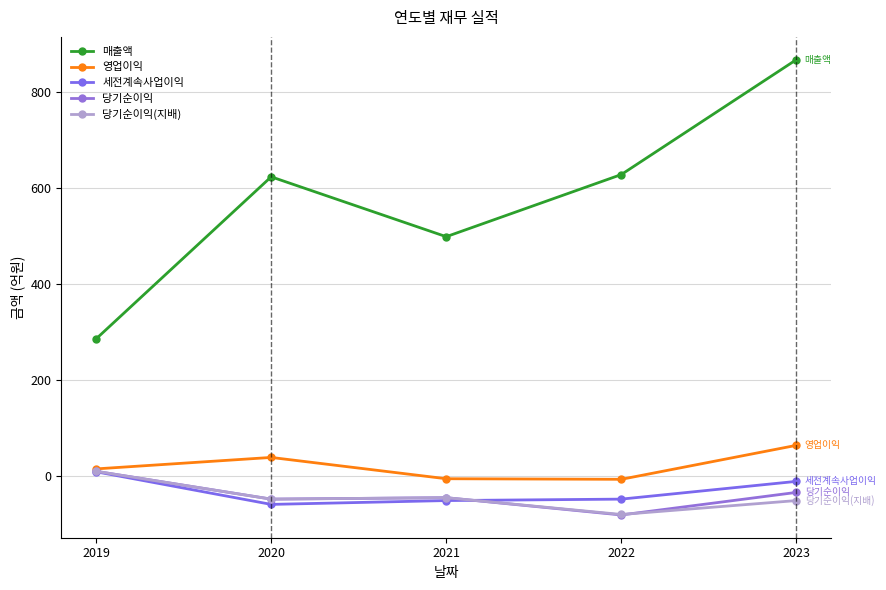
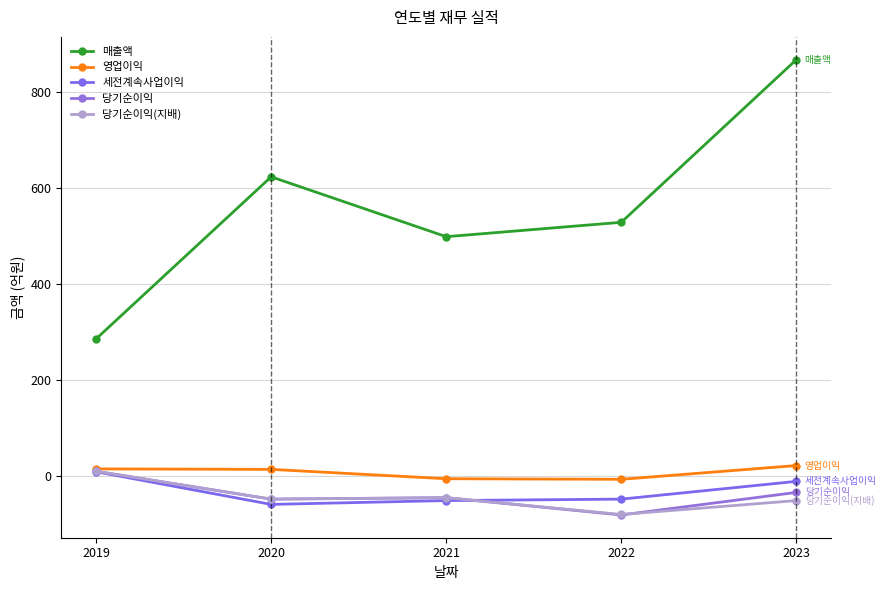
  {
    "매출액": {
      "2019": 290,
      "2020": 620,
      "2021": 500,
-     "2022": 630,
+     "2022": 530,
      "2023": 870
    },
    "영업이익": {
-     "2020": 40,
+     "2020": 10,
      "2021": -10,
      "2022": -10,
-     "2023": 60
+     "2023": 20
    }
  }
